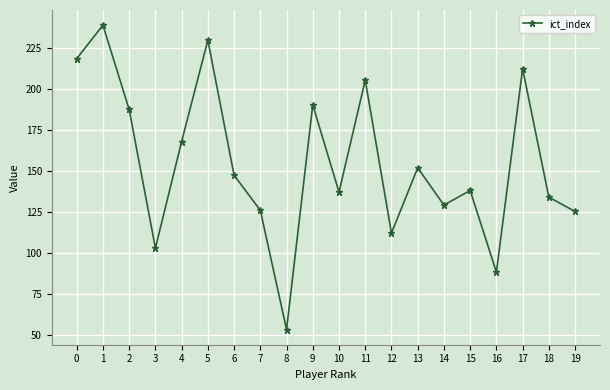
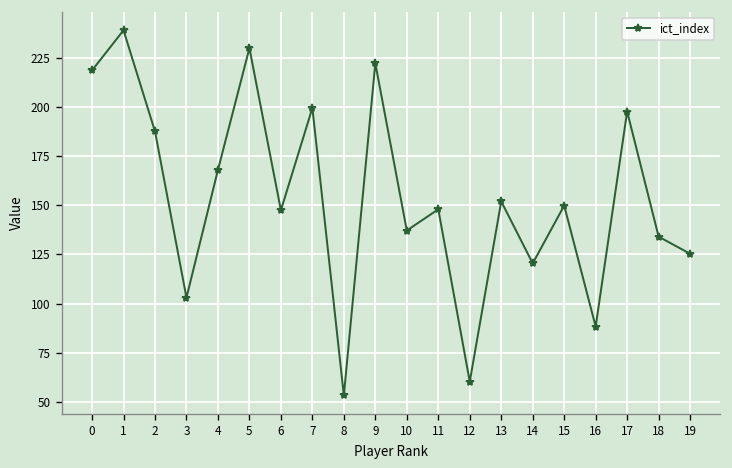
  {
    "0": 219,
    "1": 239,
    "2": 188,
    "3": 103,
    "4": 168,
    "5": 230,
    "6": 147,
-   "7": 126,
+   "7": 199,
    "8": 53,
-   "9": 190,
+   "9": 222,
    "10": 137,
-   "11": 205,
-   "12": 112,
+   "11": 148,
+   "12": 60,
    "13": 152,
-   "14": 129,
-   "15": 138,
+   "14": 120,
+   "15": 150,
    "16": 88,
-   "17": 212,
+   "17": 198,
    "18": 134,
    "19": 125
  }
